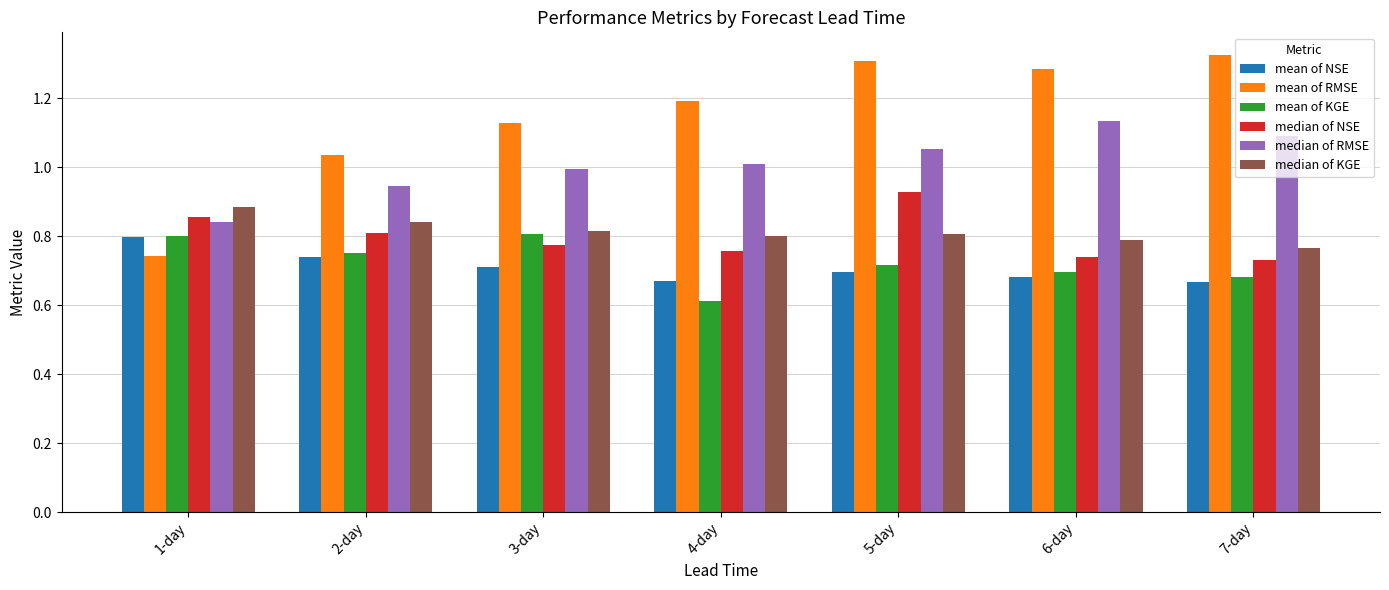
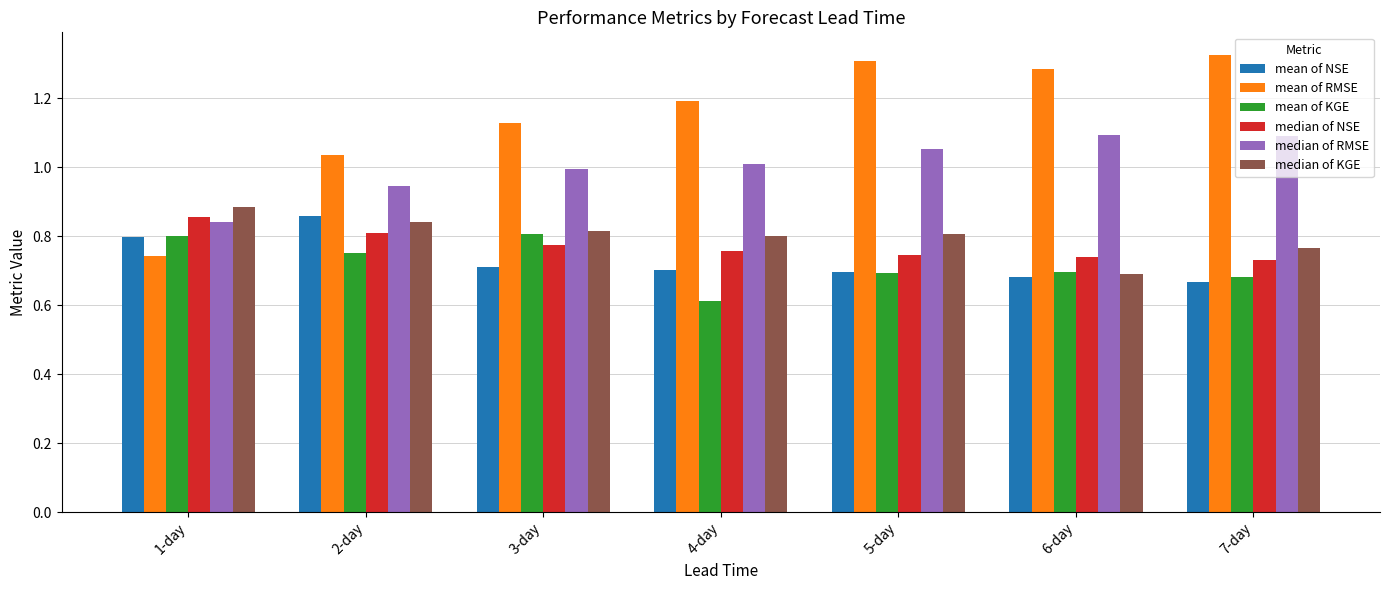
  {
    "mean of NSE": {
      "1-day": 0.80,
-     "2-day": 0.74,
+     "2-day": 0.86,
      "3-day": 0.71,
-     "4-day": 0.67,
+     "4-day": 0.70,
      "5-day": 0.70,
      "6-day": 0.68,
      "7-day": 0.67
    },
    "mean of RMSE": {
      "1-day": 0.74,
      "2-day": 1.03,
      "3-day": 1.13,
      "4-day": 1.19,
      "5-day": 1.31,
      "6-day": 1.29,
      "7-day": 1.32
    },
    "mean of KGE": {
      "1-day": 0.80,
      "2-day": 0.75,
      "3-day": 0.81,
      "4-day": 0.61,
-     "5-day": 0.72,
+     "5-day": 0.69,
      "6-day": 0.70,
      "7-day": 0.68
    },
    "median of NSE": {
      "1-day": 0.85,
      "2-day": 0.81,
      "3-day": 0.78,
      "4-day": 0.76,
-     "5-day": 0.93,
+     "5-day": 0.75,
      "6-day": 0.74,
      "7-day": 0.73
    },
    "median of RMSE": {
      "1-day": 0.84,
      "2-day": 0.94,
      "3-day": 0.99,
      "4-day": 1.01,
      "5-day": 1.05,
-     "6-day": 1.13
+     "6-day": 1.09
    },
    "median of KGE": {
      "1-day": 0.89,
      "2-day": 0.84,
      "3-day": 0.82,
      "4-day": 0.80,
      "5-day": 0.81,
-     "6-day": 0.79,
+     "6-day": 0.69,
      "7-day": 0.77
    }
  }
